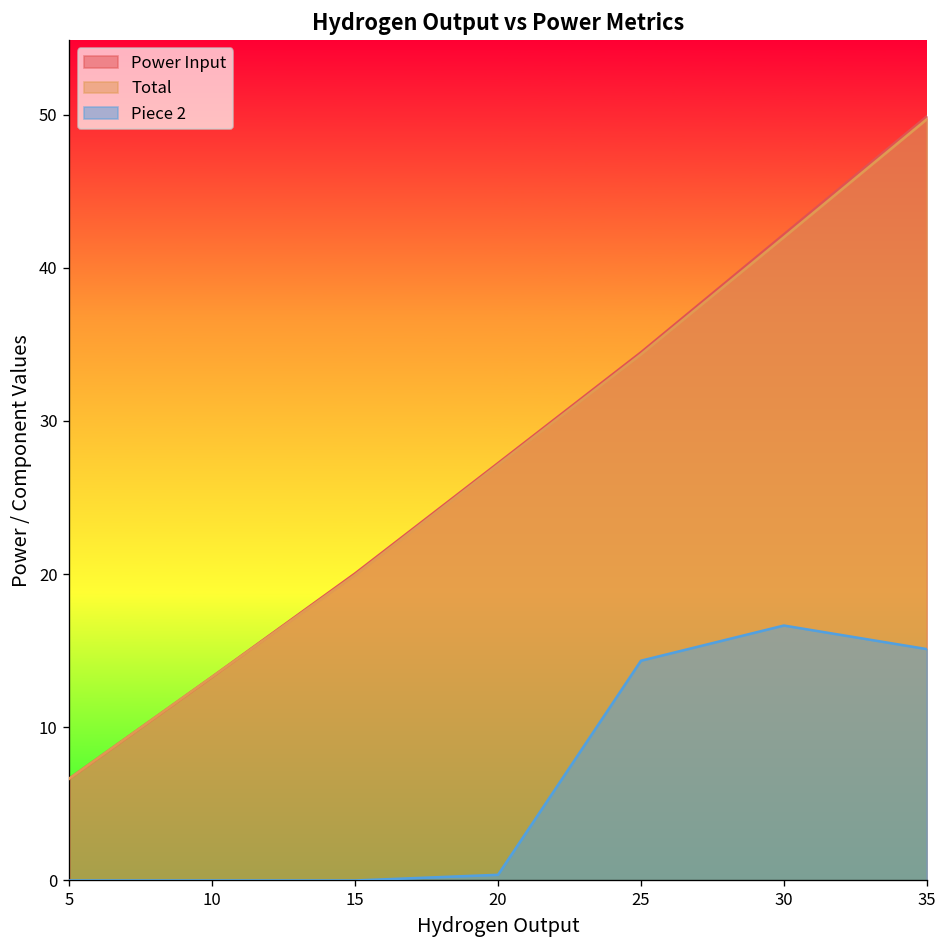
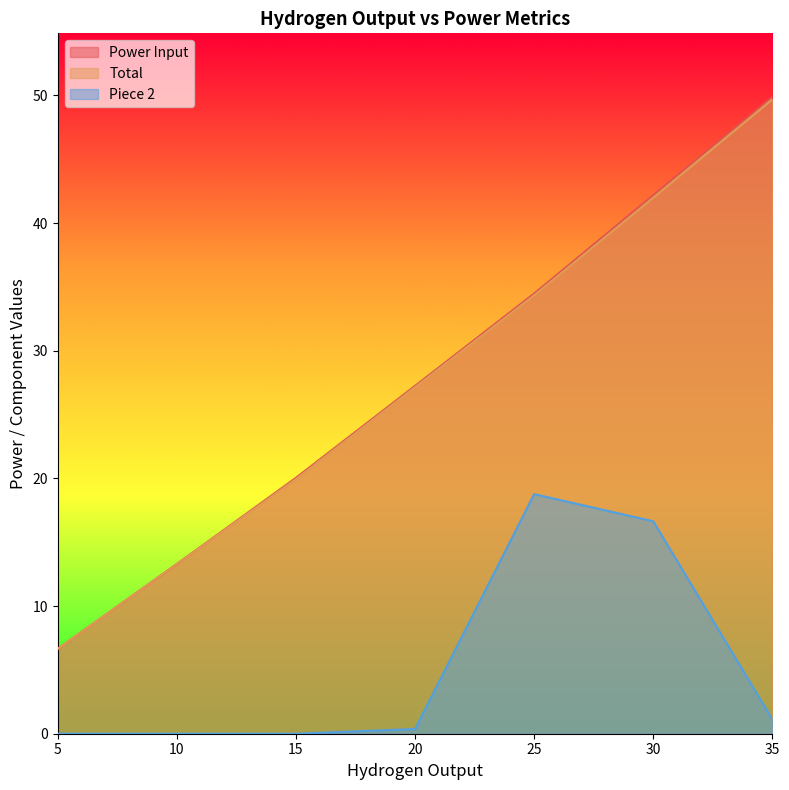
  {
    "Piece 2": {
      "5": 0.0,
      "10": 0.0,
      "15": 0.0,
      "20": 0.4,
-     "25": 14.3,
+     "25": 18.8,
      "30": 16.6,
-     "35": 15.1
+     "35": 1.1
    }
  }
